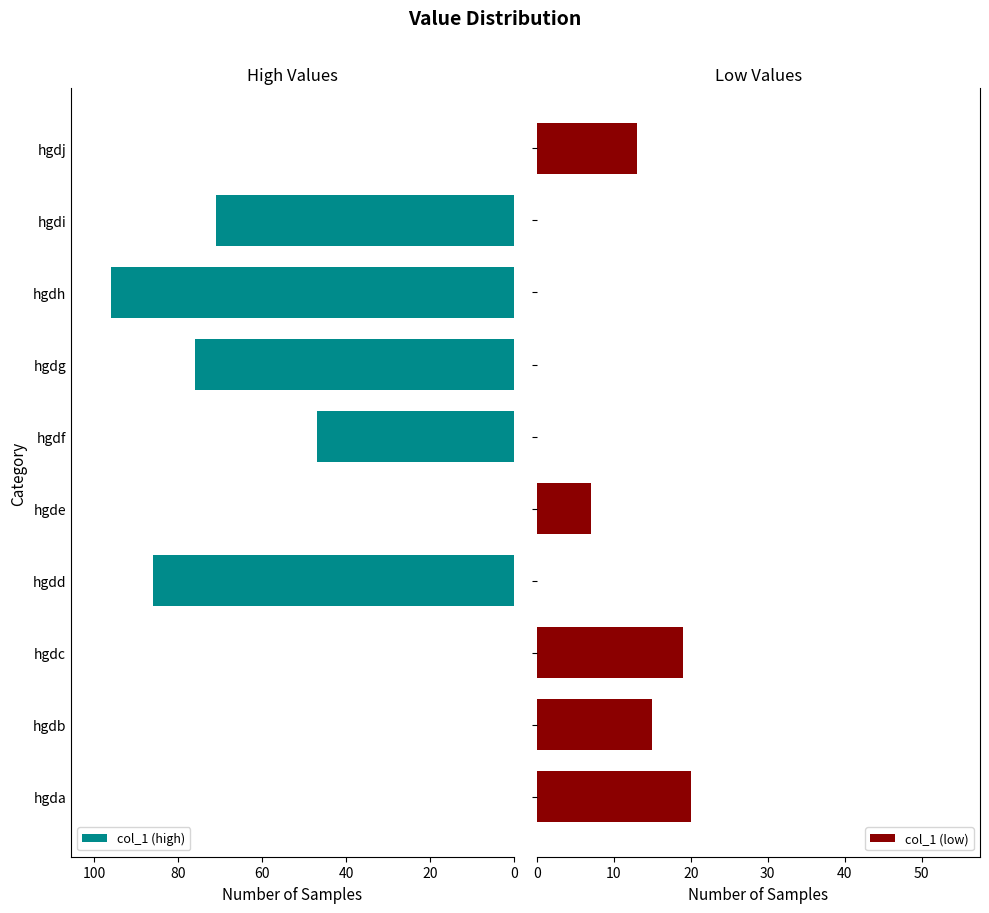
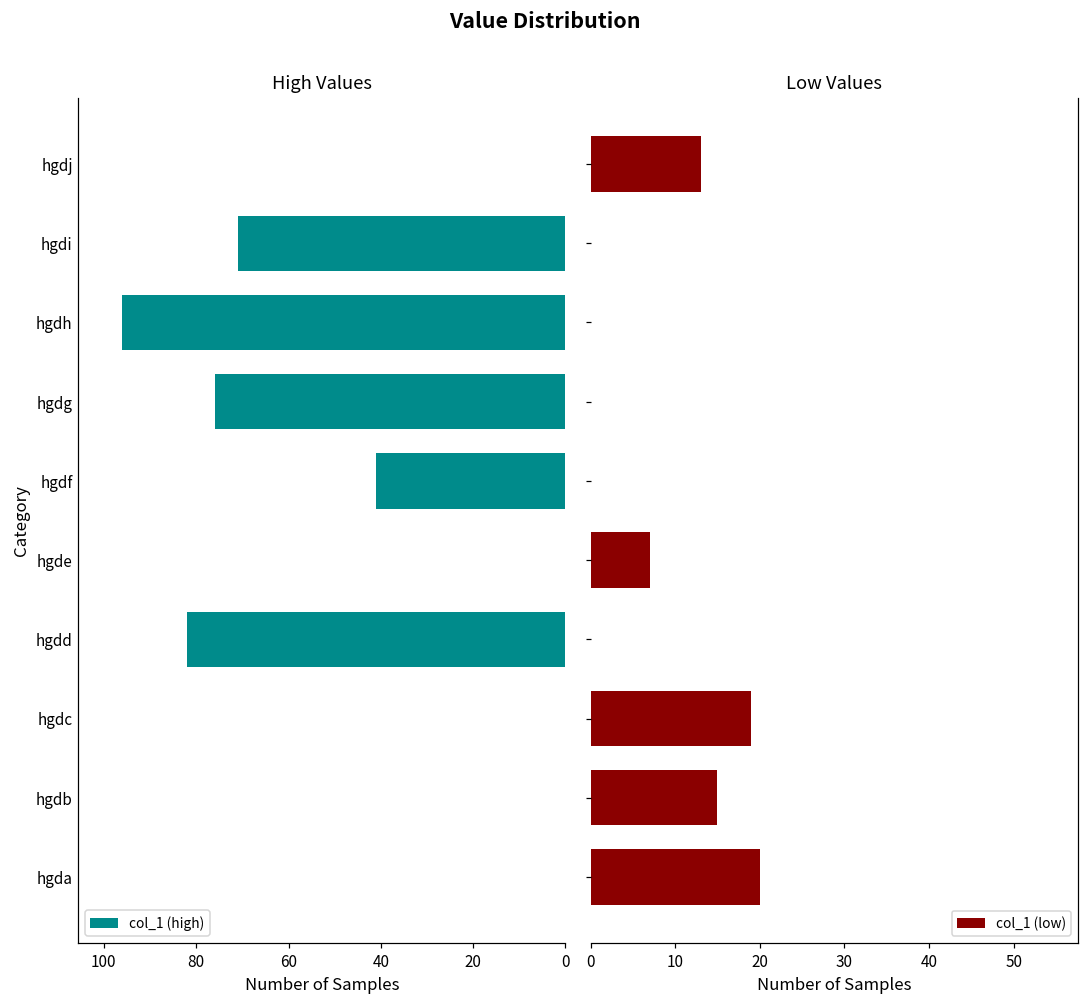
  {
    "High Values": {
      "hgdj": 0,
      "hgdi": 71,
      "hgdh": 96,
      "hgdg": 76,
-     "hgdf": 47,
+     "hgdf": 41,
      "hgde": 0,
-     "hgdd": 86,
+     "hgdd": 82,
      "hgdc": 0,
      "hgdb": 0,
      "hgda": 0
    }
  }
